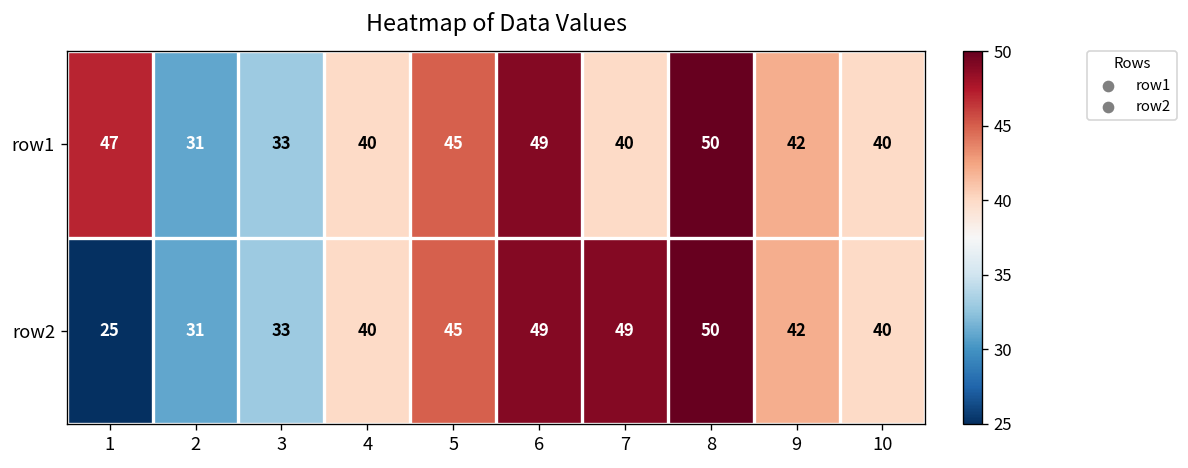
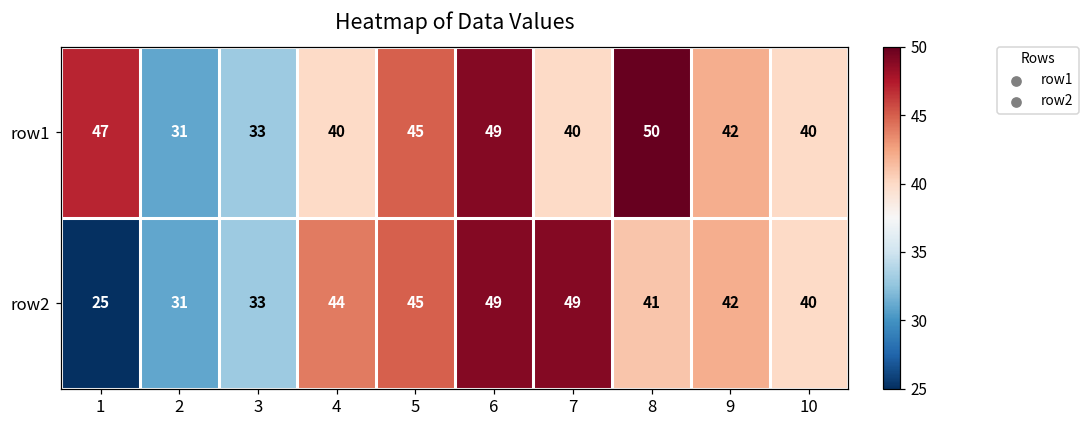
  {
    "row1": {
      "1": 47,
      "2": 31,
      "3": 33,
      "4": 40,
      "5": 45,
      "6": 49,
      "7": 40,
      "8": 50,
      "9": 42,
      "10": 40
    },
    "row2": {
      "1": 25,
      "2": 31,
      "3": 33,
-     "4": 40,
+     "4": 44,
      "5": 45,
      "6": 49,
      "7": 49,
-     "8": 50,
+     "8": 41,
      "9": 42,
      "10": 40
    }
  }
